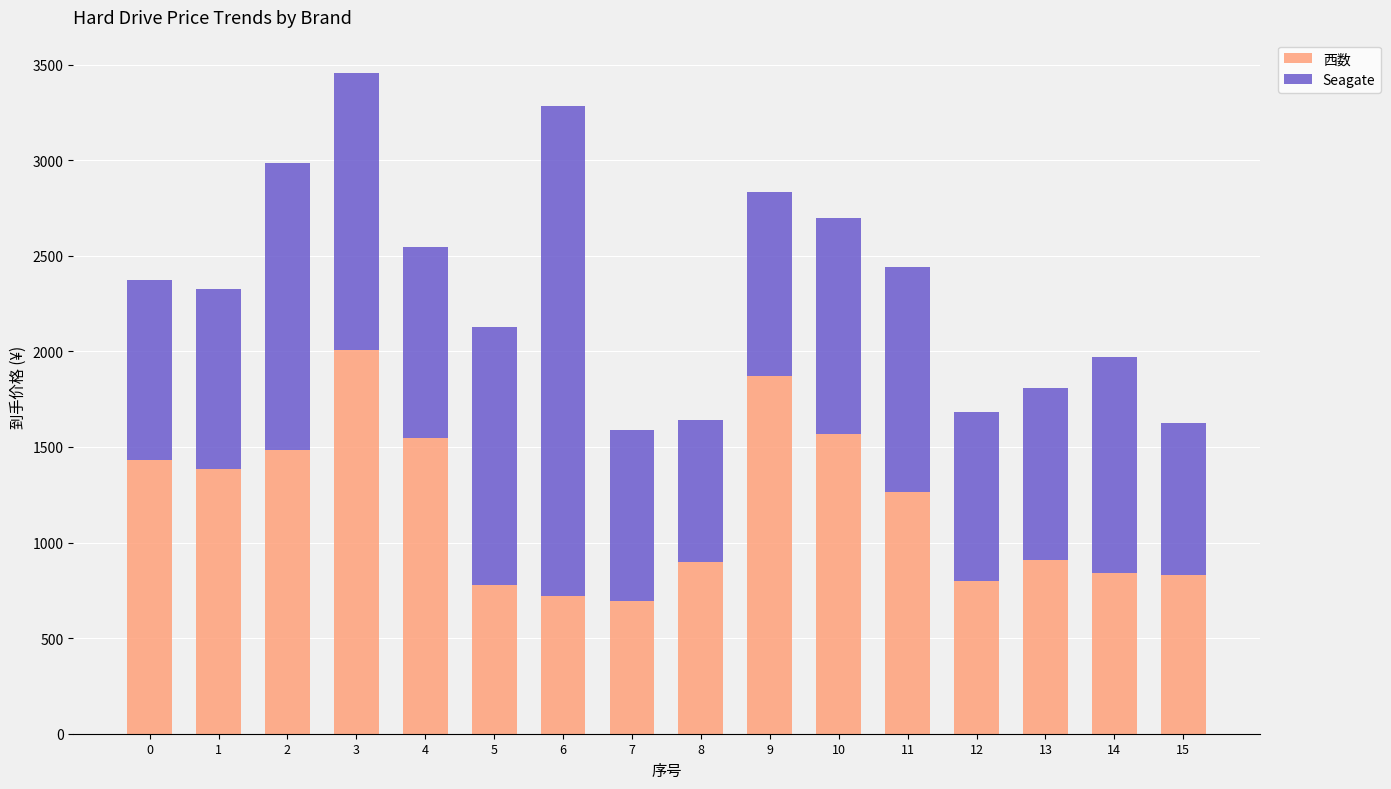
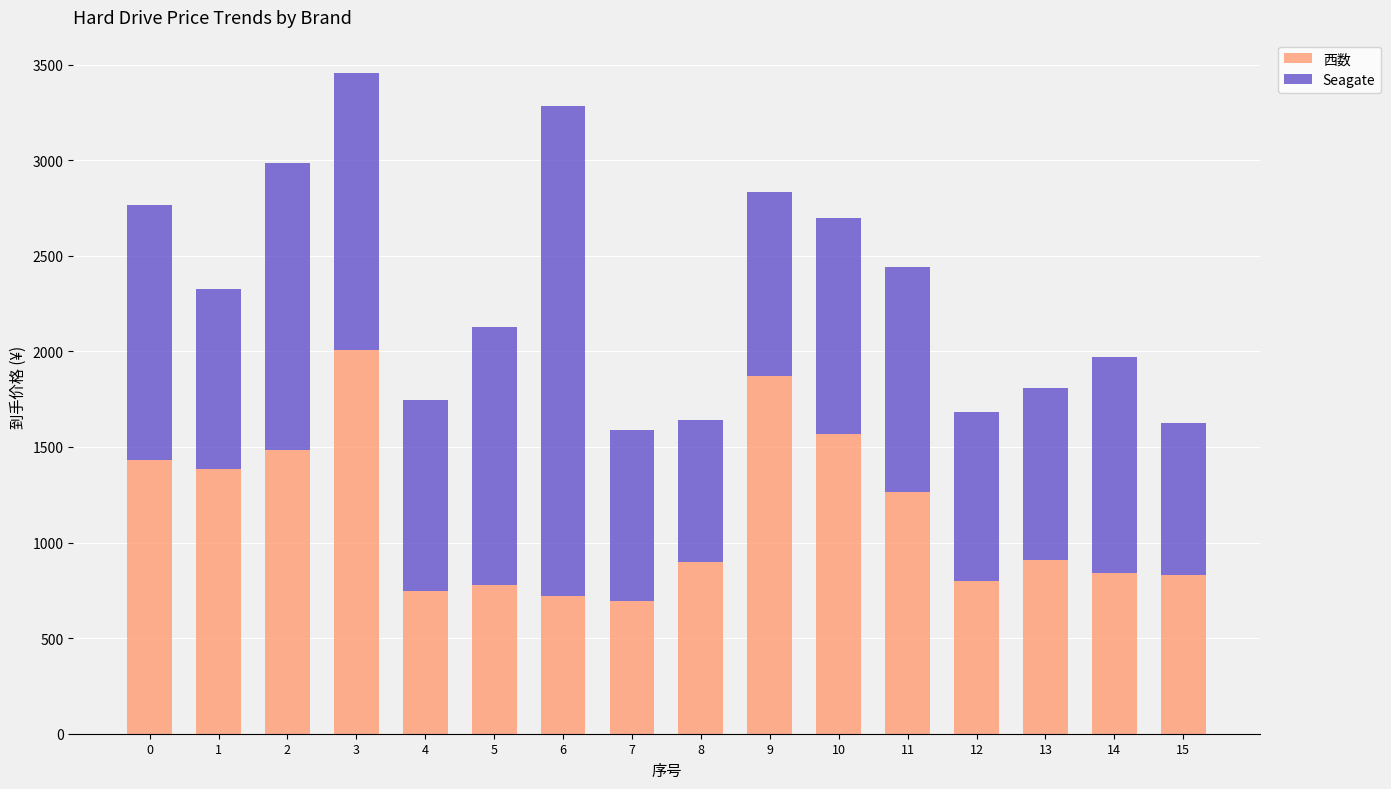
  {
    "西数": {
      "0": 1430,
      "1": 1390,
      "2": 1480,
      "3": 2010,
-     "4": 1550,
+     "4": 750,
      "5": 780,
      "6": 720,
      "7": 690,
      "8": 900,
      "9": 1870,
      "10": 1570,
      "11": 1270,
      "12": 800,
      "13": 910,
      "14": 840,
      "15": 830
    },
    "Seagate": {
-     "0": 940,
+     "0": 1330,
      "1": 940,
      "2": 1510,
      "3": 1450,
      "4": 1000,
      "5": 1350,
      "6": 2560,
      "7": 890,
      "8": 740,
      "9": 960,
      "10": 1130,
      "11": 1180,
      "12": 880,
      "13": 900,
      "14": 1130,
      "15": 790
    }
  }
